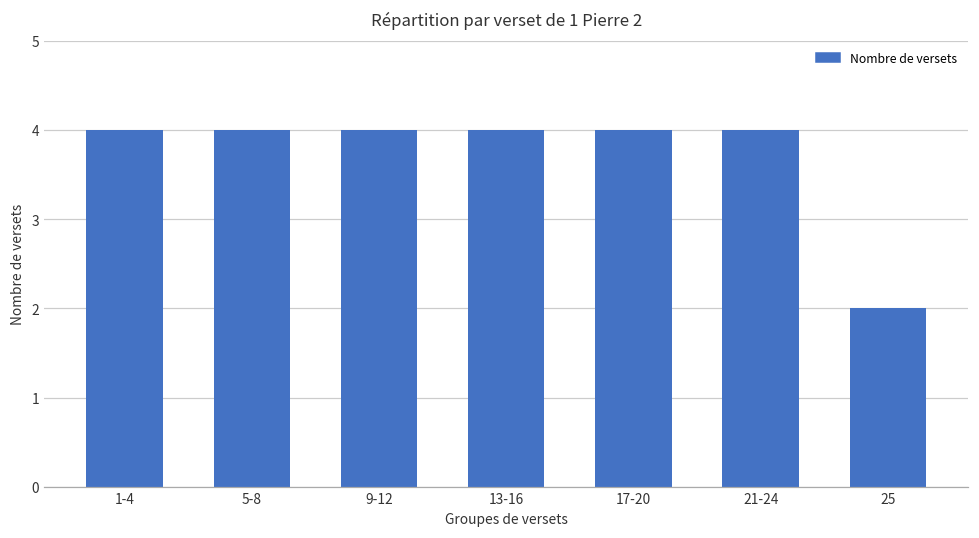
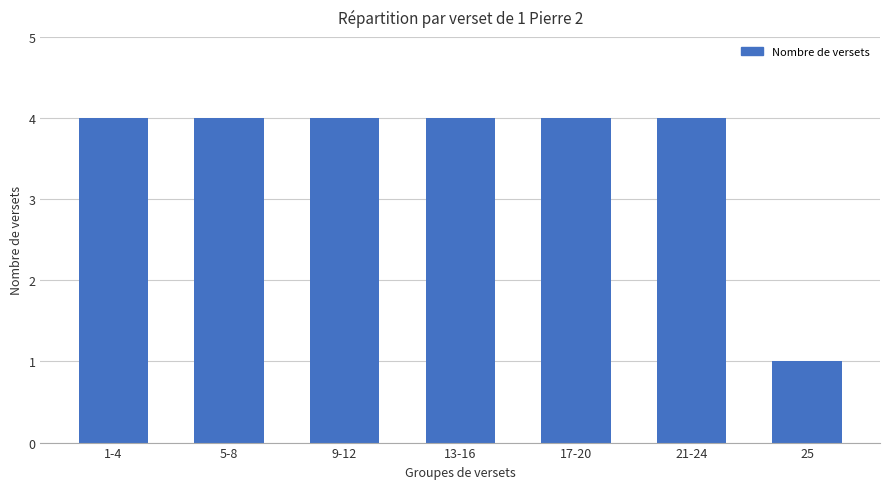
  {
    "1-4": 4,
    "5-8": 4,
    "9-12": 4,
    "13-16": 4,
    "17-20": 4,
    "21-24": 4,
-   "25": 2
+   "25": 1
  }
